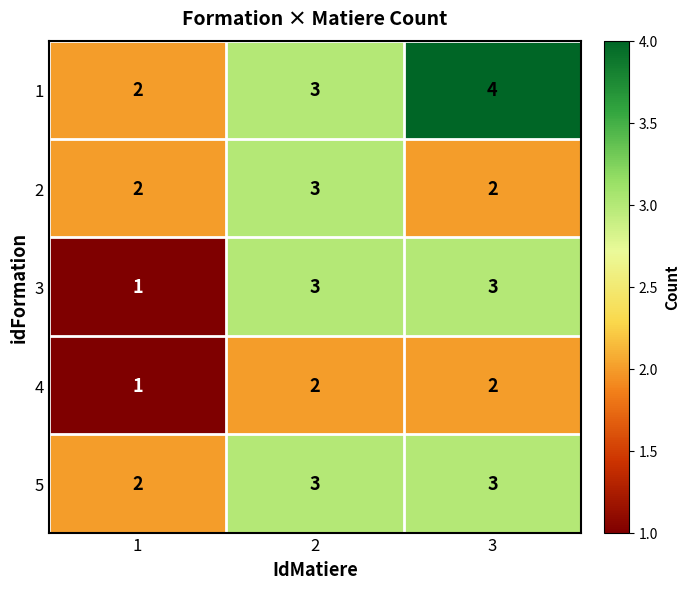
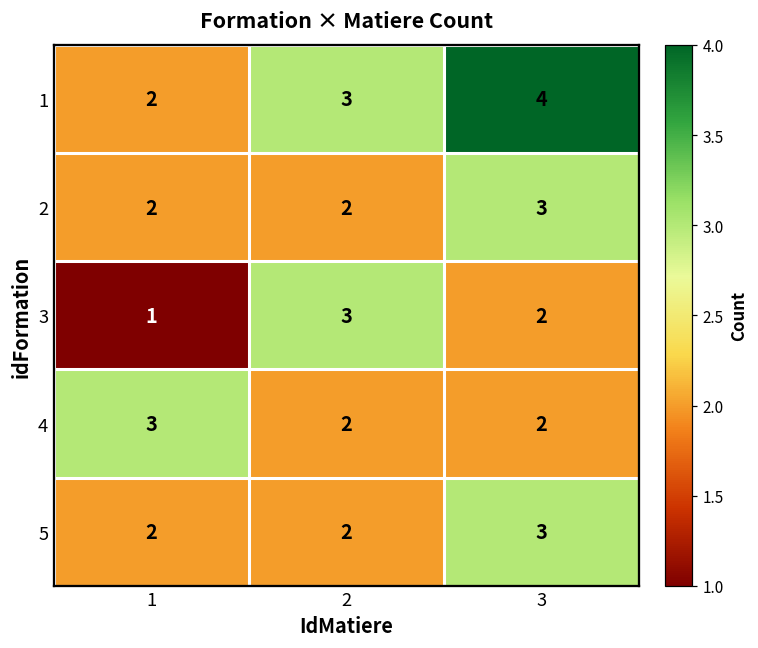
  {
    "1": {
      "1": 2,
      "2": 3,
      "3": 4
    },
    "2": {
      "1": 2,
-     "2": 3,
-     "3": 2
+     "2": 2,
+     "3": 3
    },
    "3": {
      "1": 1,
      "2": 3,
-     "3": 3
+     "3": 2
    },
    "4": {
-     "1": 1,
+     "1": 3,
      "2": 2,
      "3": 2
    },
    "5": {
      "1": 2,
-     "2": 3,
+     "2": 2,
      "3": 3
    }
  }
